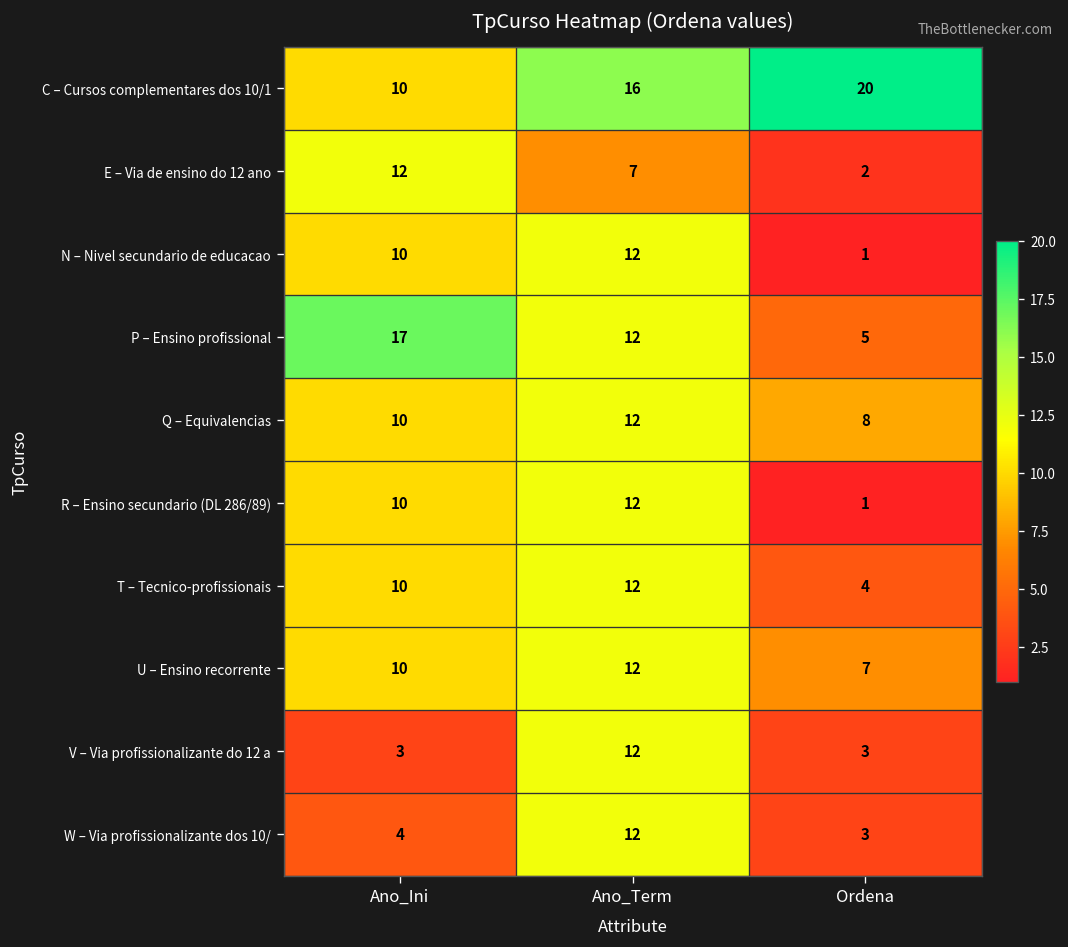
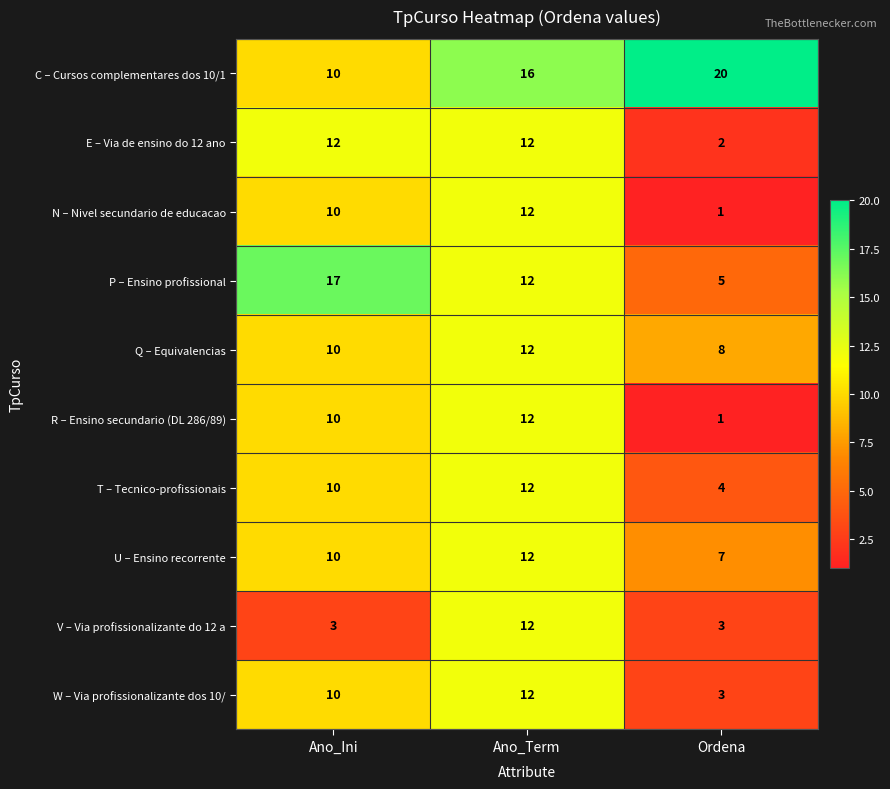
  {
    "C – Cursos complementares dos 10/1": {
      "Ano_Ini": 10,
      "Ano_Term": 16,
      "Ordena": 20
    },
    "E – Via de ensino do 12 ano": {
      "Ano_Ini": 12,
-     "Ano_Term": 7,
+     "Ano_Term": 12,
      "Ordena": 2
    },
    "N – Nivel secundario de educacao": {
      "Ano_Ini": 10,
      "Ano_Term": 12,
      "Ordena": 1
    },
    "P – Ensino profissional": {
      "Ano_Ini": 17,
      "Ano_Term": 12,
      "Ordena": 5
    },
    "Q – Equivalencias": {
      "Ano_Ini": 10,
      "Ano_Term": 12,
      "Ordena": 8
    },
    "R – Ensino secundario (DL 286/89)": {
      "Ano_Ini": 10,
      "Ano_Term": 12,
      "Ordena": 1
    },
    "T – Tecnico-profissionais": {
      "Ano_Ini": 10,
      "Ano_Term": 12,
      "Ordena": 4
    },
    "U – Ensino recorrente": {
      "Ano_Ini": 10,
      "Ano_Term": 12,
      "Ordena": 7
    },
    "V – Via profissionalizante do 12 a": {
      "Ano_Ini": 3,
      "Ano_Term": 12,
      "Ordena": 3
    },
    "W – Via profissionalizante dos 10/": {
-     "Ano_Ini": 4,
+     "Ano_Ini": 10,
      "Ano_Term": 12,
      "Ordena": 3
    }
  }
